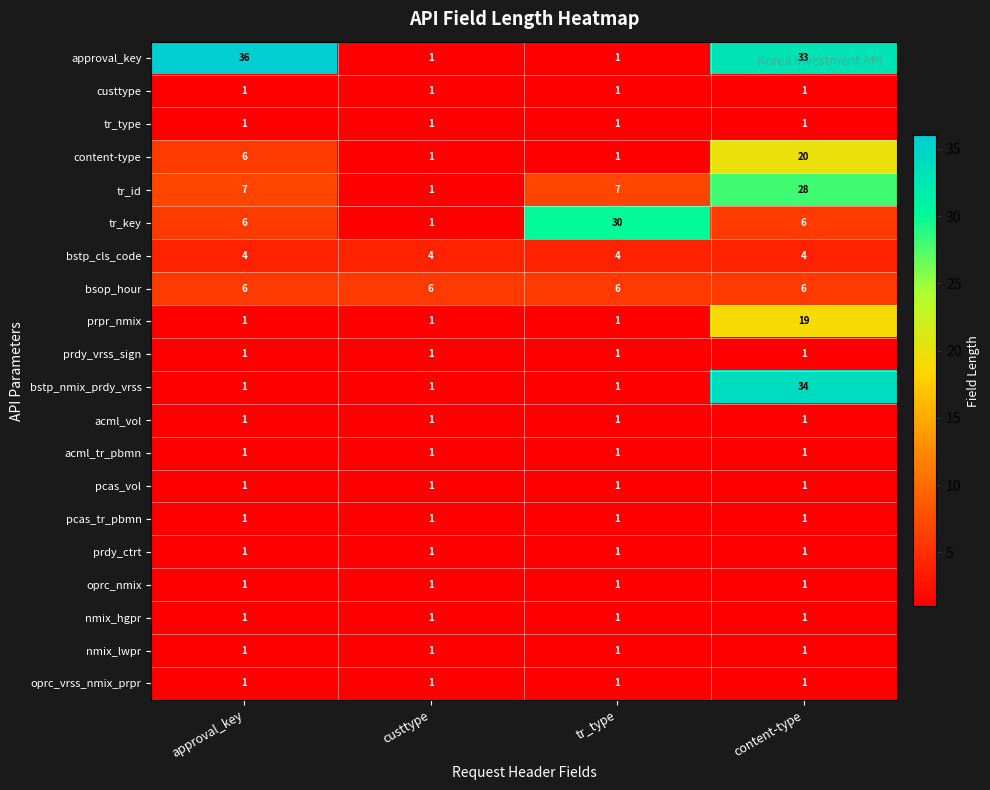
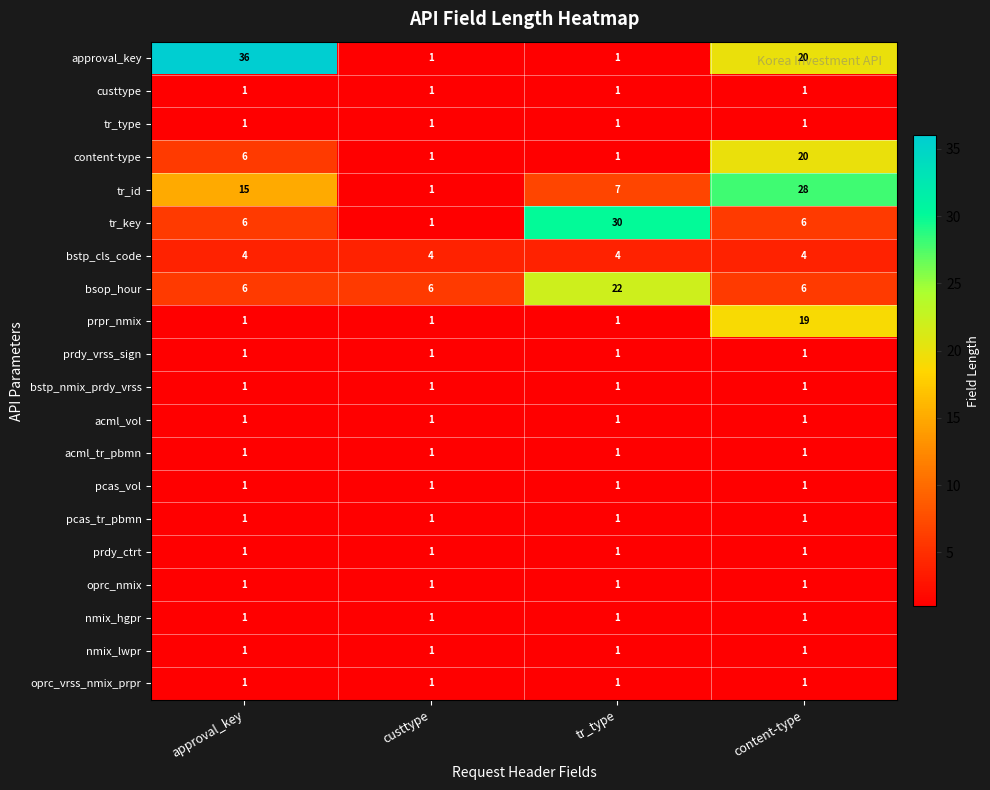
  {
    "approval_key": {
      "approval_key": 36,
      "custtype": 1,
      "tr_type": 1,
-     "content-type": 33
+     "content-type": 20
    },
    "custtype": {
      "approval_key": 1,
      "custtype": 1,
      "tr_type": 1,
      "content-type": 1
    },
    "tr_type": {
      "approval_key": 1,
      "custtype": 1,
      "tr_type": 1,
      "content-type": 1
    },
    "content-type": {
      "approval_key": 6,
      "custtype": 1,
      "tr_type": 1,
      "content-type": 20
    },
    "tr_id": {
-     "approval_key": 7,
+     "approval_key": 15,
      "custtype": 1,
      "tr_type": 7,
      "content-type": 28
    },
    "tr_key": {
      "approval_key": 6,
      "custtype": 1,
      "tr_type": 30,
      "content-type": 6
    },
    "bstp_cls_code": {
      "approval_key": 4,
      "custtype": 4,
      "tr_type": 4,
      "content-type": 4
    },
    "bsop_hour": {
      "approval_key": 6,
      "custtype": 6,
-     "tr_type": 6,
+     "tr_type": 22,
      "content-type": 6
    },
    "prpr_nmix": {
      "approval_key": 1,
      "custtype": 1,
      "tr_type": 1,
      "content-type": 19
    },
    "prdy_vrss_sign": {
      "approval_key": 1,
      "custtype": 1,
      "tr_type": 1,
      "content-type": 1
    },
    "bstp_nmix_prdy_vrss": {
      "approval_key": 1,
      "custtype": 1,
      "tr_type": 1,
-     "content-type": 34
+     "content-type": 1
    },
    "acml_vol": {
      "approval_key": 1,
      "custtype": 1,
      "tr_type": 1,
      "content-type": 1
    },
    "acml_tr_pbmn": {
      "approval_key": 1,
      "custtype": 1,
      "tr_type": 1,
      "content-type": 1
    },
    "pcas_vol": {
      "approval_key": 1,
      "custtype": 1,
      "tr_type": 1,
      "content-type": 1
    },
    "pcas_tr_pbmn": {
      "approval_key": 1,
      "custtype": 1,
      "tr_type": 1,
      "content-type": 1
    },
    "prdy_ctrt": {
      "approval_key": 1,
      "custtype": 1,
      "tr_type": 1,
      "content-type": 1
    },
    "oprc_nmix": {
      "approval_key": 1,
      "custtype": 1,
      "tr_type": 1,
      "content-type": 1
    },
    "nmix_hgpr": {
      "approval_key": 1,
      "custtype": 1,
      "tr_type": 1,
      "content-type": 1
    },
    "nmix_lwpr": {
      "approval_key": 1,
      "custtype": 1,
      "tr_type": 1,
      "content-type": 1
    },
    "oprc_vrss_nmix_prpr": {
      "approval_key": 1,
      "custtype": 1,
      "tr_type": 1,
      "content-type": 1
    }
  }
